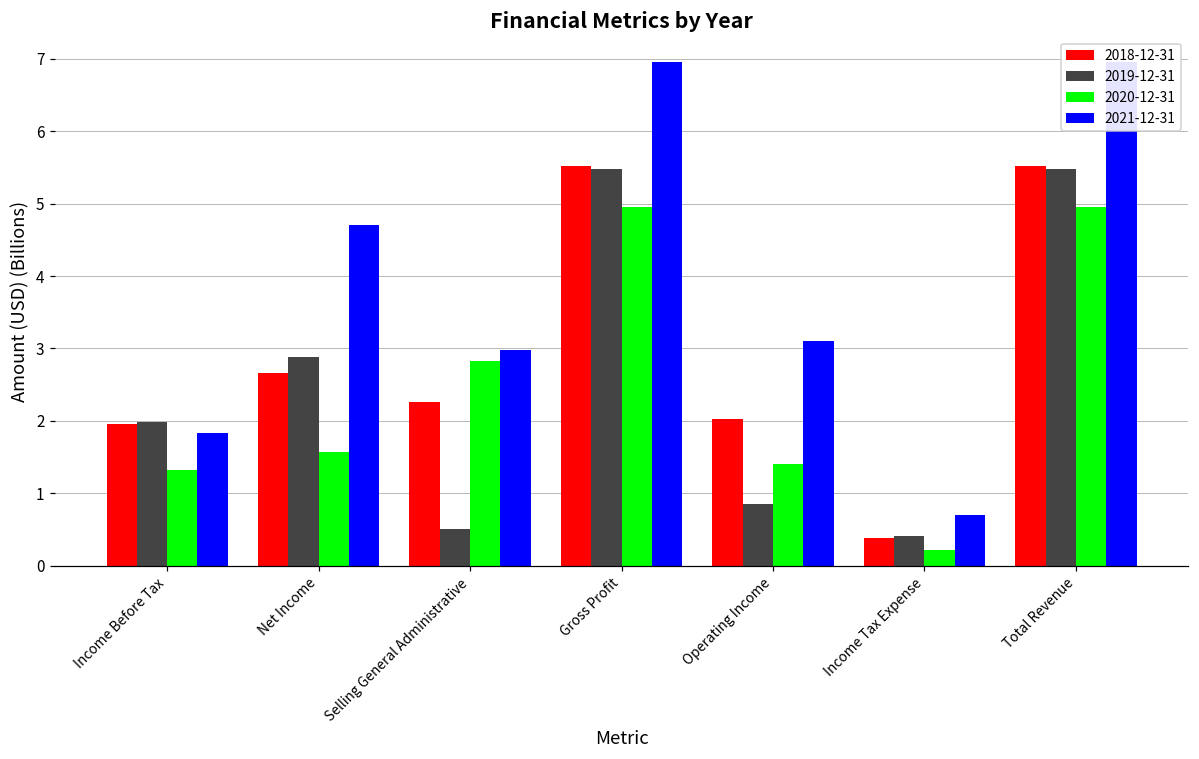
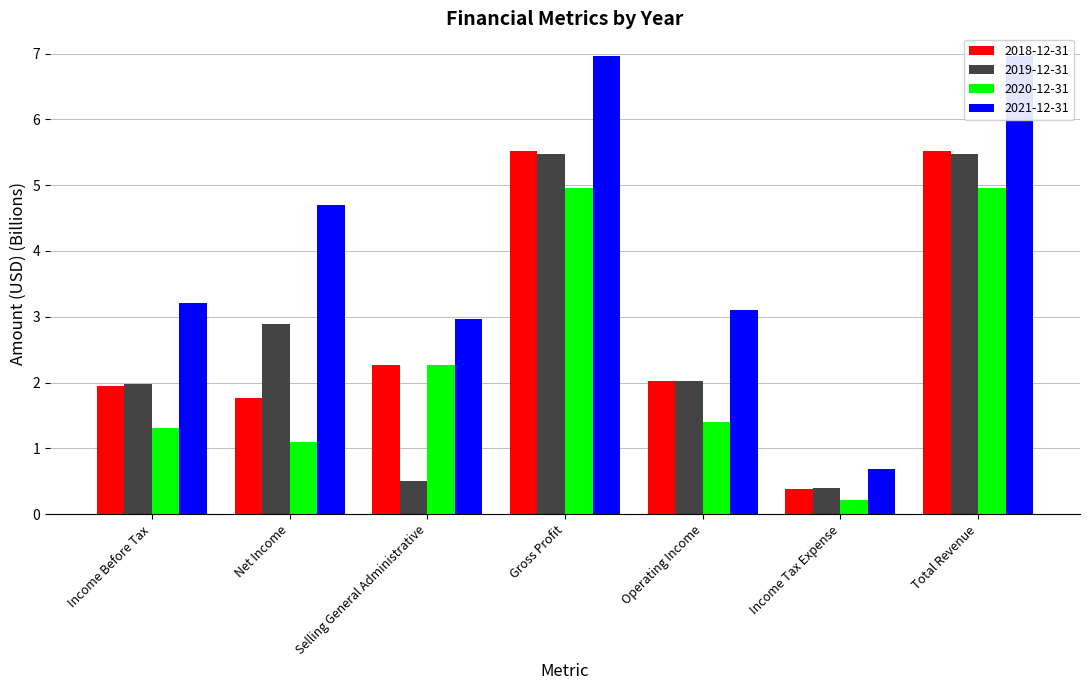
  {
    "2018-12-31": {
      "Income Before Tax": 2.0,
-     "Net Income": 2.7,
+     "Net Income": 1.8,
      "Selling General Administrative": 2.3,
      "Gross Profit": 5.5,
      "Operating Income": 2.0,
      "Income Tax Expense": 0.4,
      "Total Revenue": 5.5
    },
    "2019-12-31": {
      "Income Before Tax": 2.0,
      "Net Income": 2.9,
      "Selling General Administrative": 0.5,
      "Gross Profit": 5.5,
-     "Operating Income": 0.9,
+     "Operating Income": 2.0,
      "Income Tax Expense": 0.4,
      "Total Revenue": 5.5
    },
    "2020-12-31": {
      "Income Before Tax": 1.3,
-     "Net Income": 1.6,
-     "Selling General Administrative": 2.8,
+     "Net Income": 1.1,
+     "Selling General Administrative": 2.3,
      "Gross Profit": 5.0,
      "Operating Income": 1.4,
      "Income Tax Expense": 0.2,
      "Total Revenue": 5.0
    },
    "2021-12-31": {
-     "Income Before Tax": 1.8,
+     "Income Before Tax": 3.2,
      "Net Income": 4.7,
      "Selling General Administrative": 3.0,
      "Gross Profit": 7.0,
      "Operating Income": 3.1,
      "Income Tax Expense": 0.7
    }
  }
